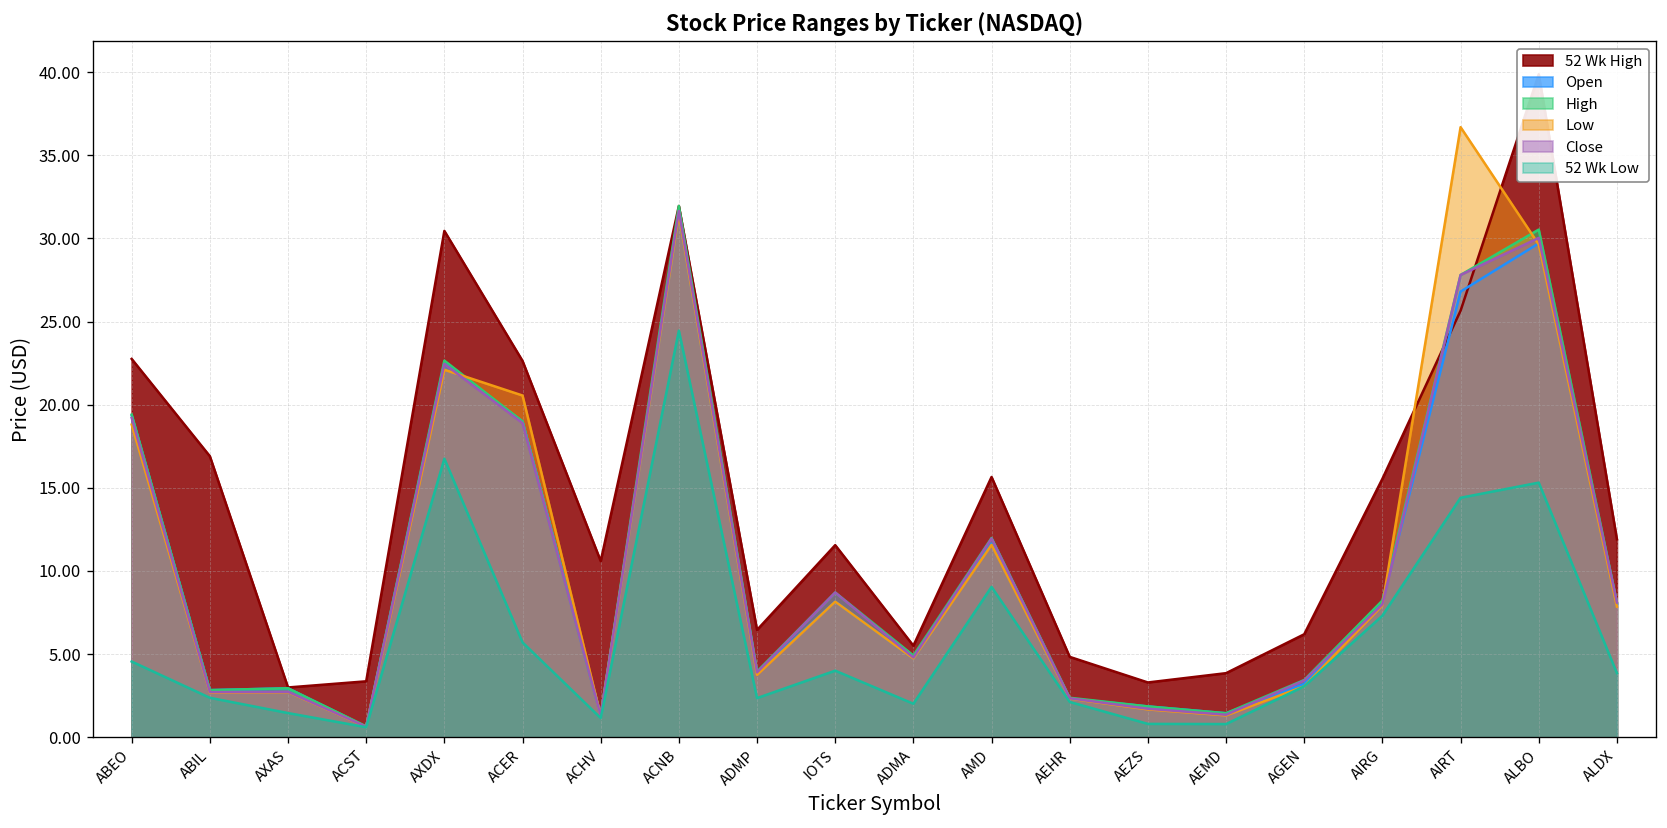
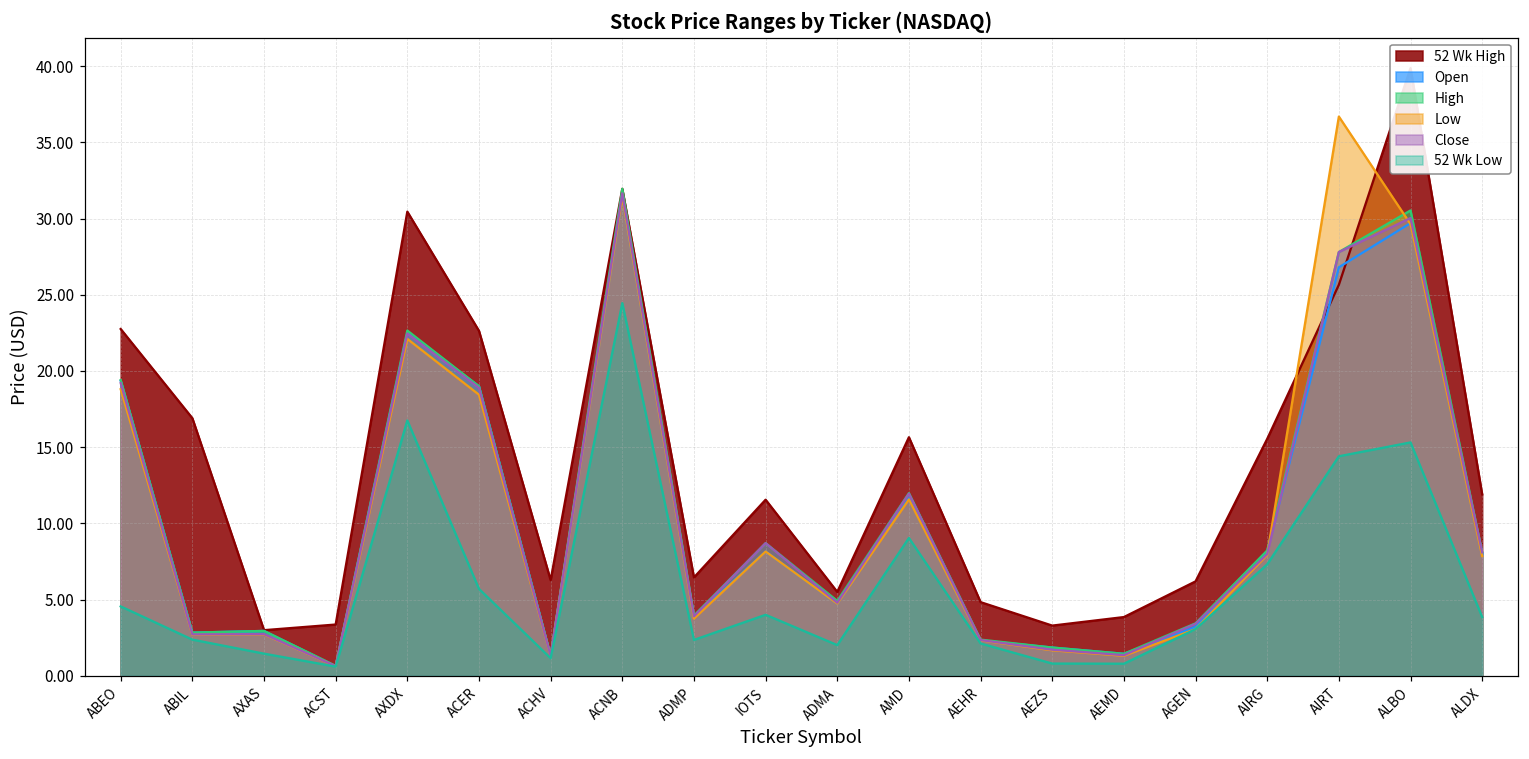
  {
    "52 Wk High": {
      "ABEO": 22.8,
      "ABIL": 16.9,
      "ACST": 3.4,
      "AXDX": 30.5,
      "ACER": 22.6,
-     "ACHV": 10.6,
+     "ACHV": 6.3,
      "ADMP": 6.5,
      "IOTS": 11.6,
      "ADMA": 5.5,
      "AMD": 15.7,
      "AEHR": 4.8,
      "AEZS": 3.3,
      "AEMD": 3.9,
      "AGEN": 6.2,
      "AIRG": 15.5,
      "AIRT": 25.7,
      "ALDX": 11.9
    },
    "Open": {
      "AIRT": 26.8
    },
    "Low": {
      "ABEO": 18.8,
      "AXDX": 22.1,
-     "ACER": 20.6,
+     "ACER": 18.4,
      "AIRT": 36.7
    },
    "Close": {
      "ACNB": 31.7,
      "ALBO": 30.0
    }
  }
